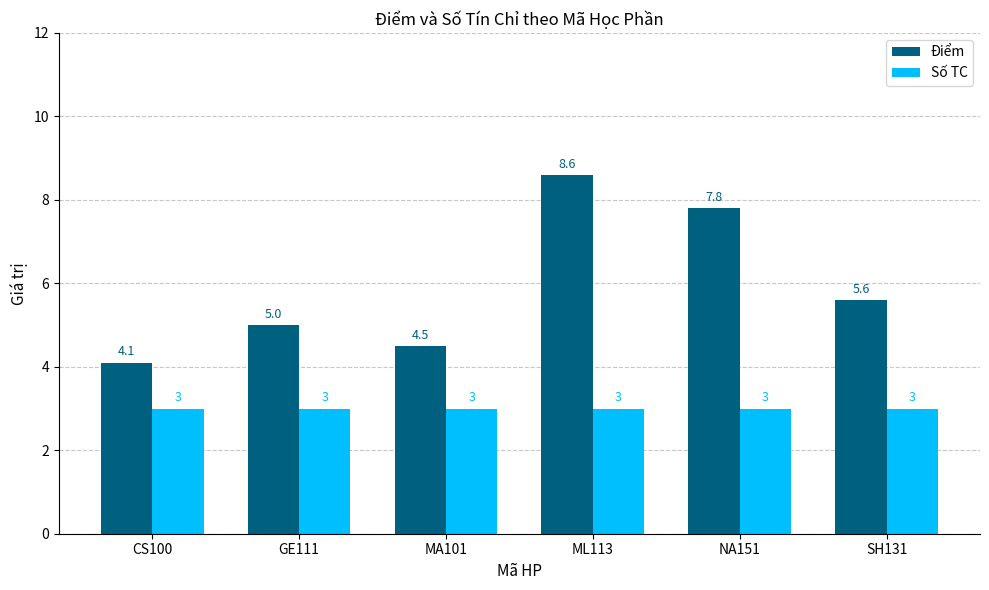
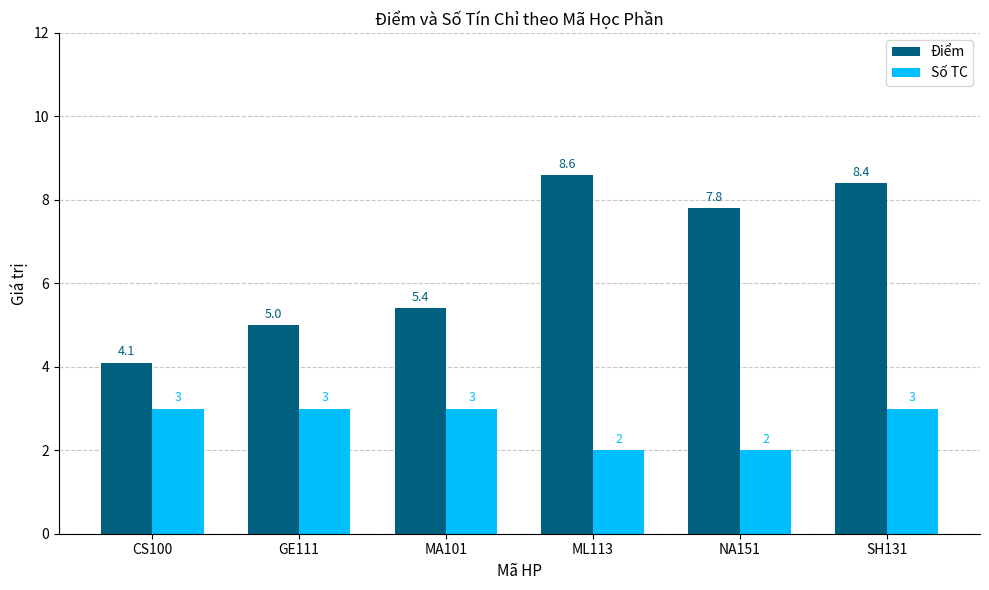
  {
    "Điểm": {
      "CS100": 4.1,
      "GE111": 5.0,
-     "MA101": 4.5,
+     "MA101": 5.4,
      "ML113": 8.6,
      "NA151": 7.8,
-     "SH131": 5.6
+     "SH131": 8.4
    },
    "Số TC": {
      "CS100": 3,
      "GE111": 3,
      "MA101": 3,
-     "ML113": 3,
-     "NA151": 3,
+     "ML113": 2,
+     "NA151": 2,
      "SH131": 3
    }
  }
